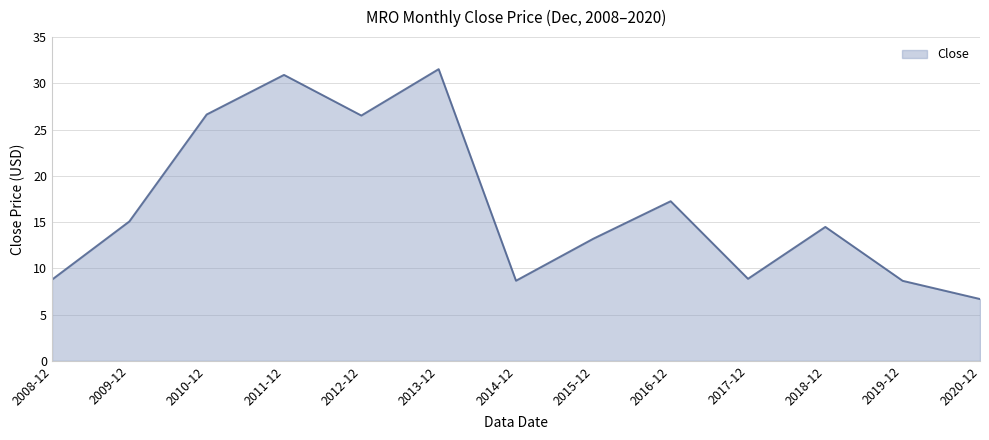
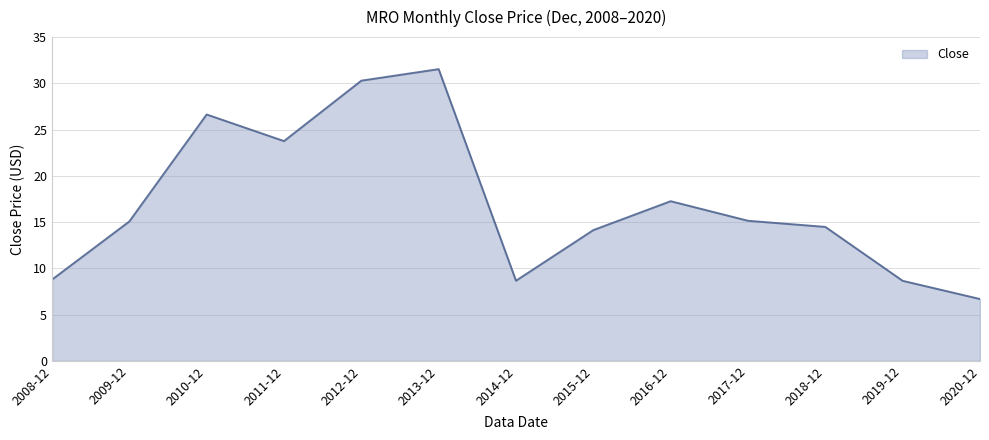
  {
    "2008-12": 9,
    "2009-12": 15,
    "2010-12": 27,
-   "2011-12": 31,
-   "2012-12": 27,
+   "2011-12": 24,
+   "2012-12": 30,
    "2013-12": 32,
    "2014-12": 9,
-   "2015-12": 13,
+   "2015-12": 14,
    "2016-12": 17,
-   "2017-12": 9,
+   "2017-12": 15,
    "2018-12": 14,
    "2019-12": 9,
    "2020-12": 7
  }
